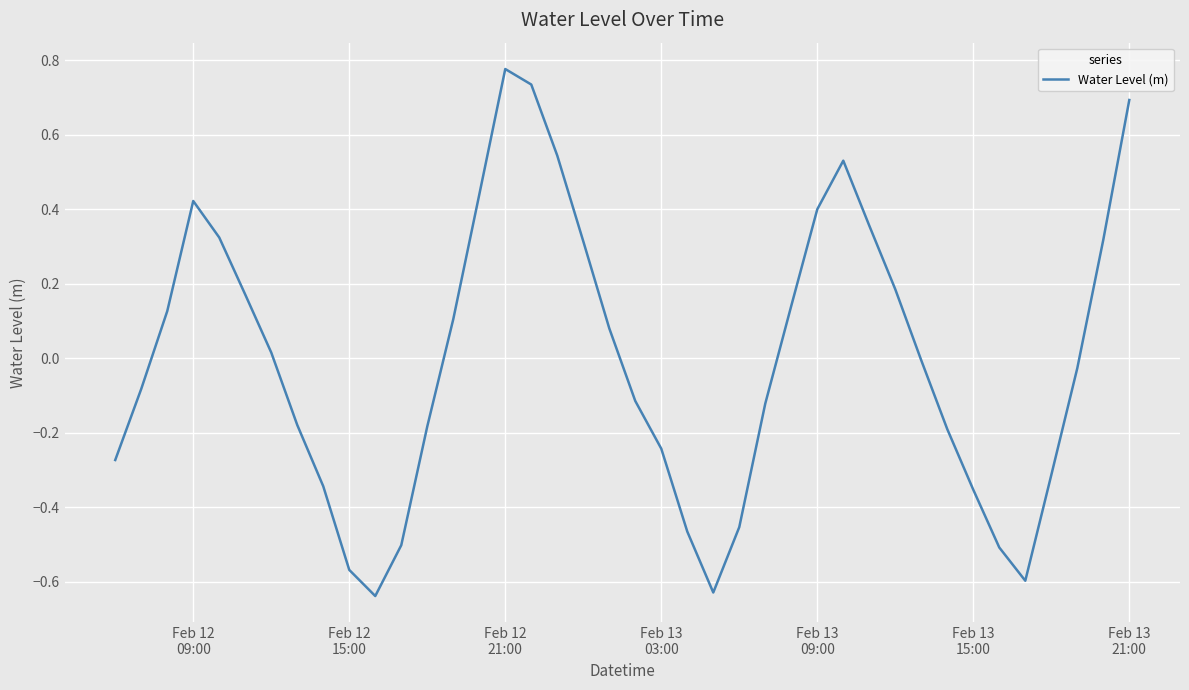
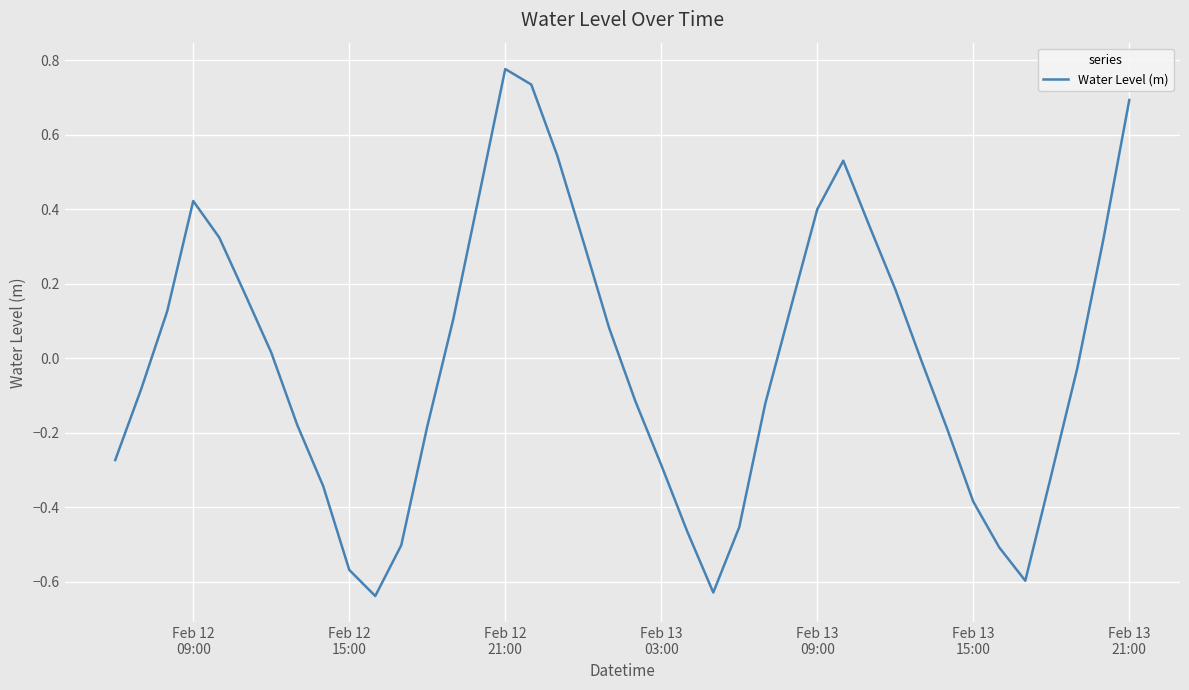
  {
    "Feb 12 09:00": 0.42,
    "Feb 12 15:00": -0.57,
    "Feb 12 21:00": 0.78,
-   "Feb 13 03:00": -0.24,
+   "Feb 13 03:00": -0.29,
    "Feb 13 09:00": 0.40,
-   "Feb 13 15:00": -0.35,
+   "Feb 13 15:00": -0.38,
    "Feb 13 21:00": 0.69
  }
